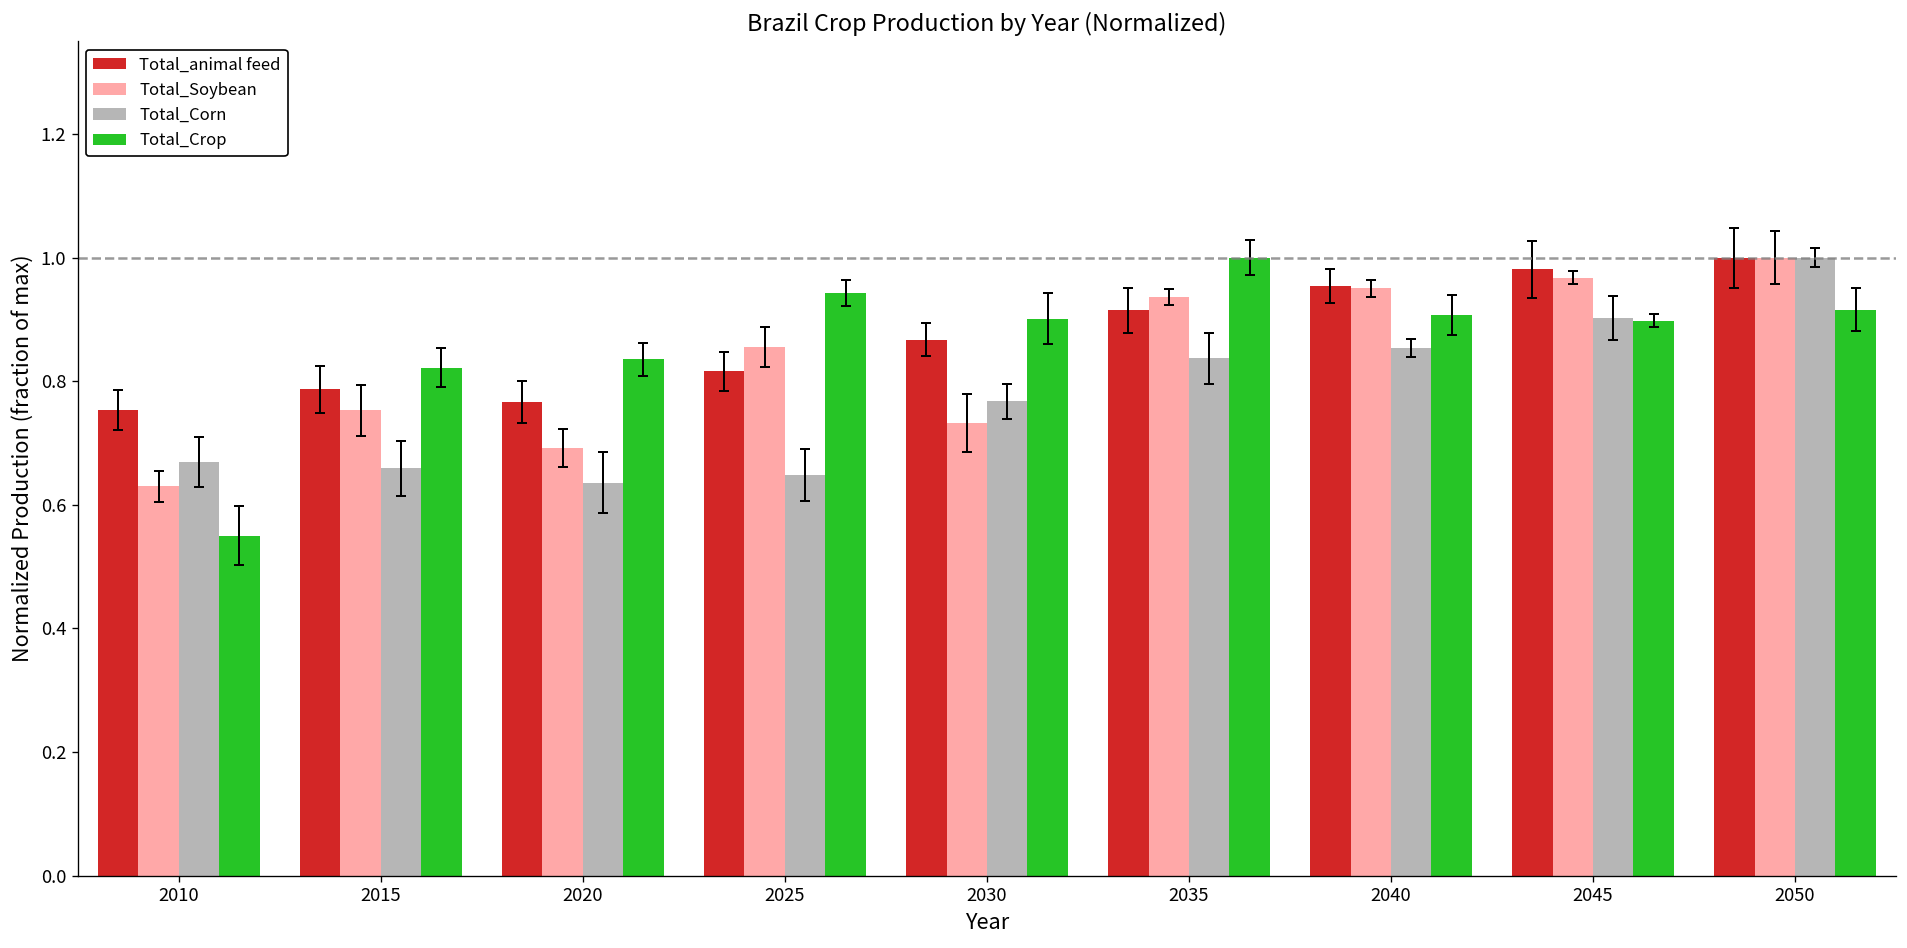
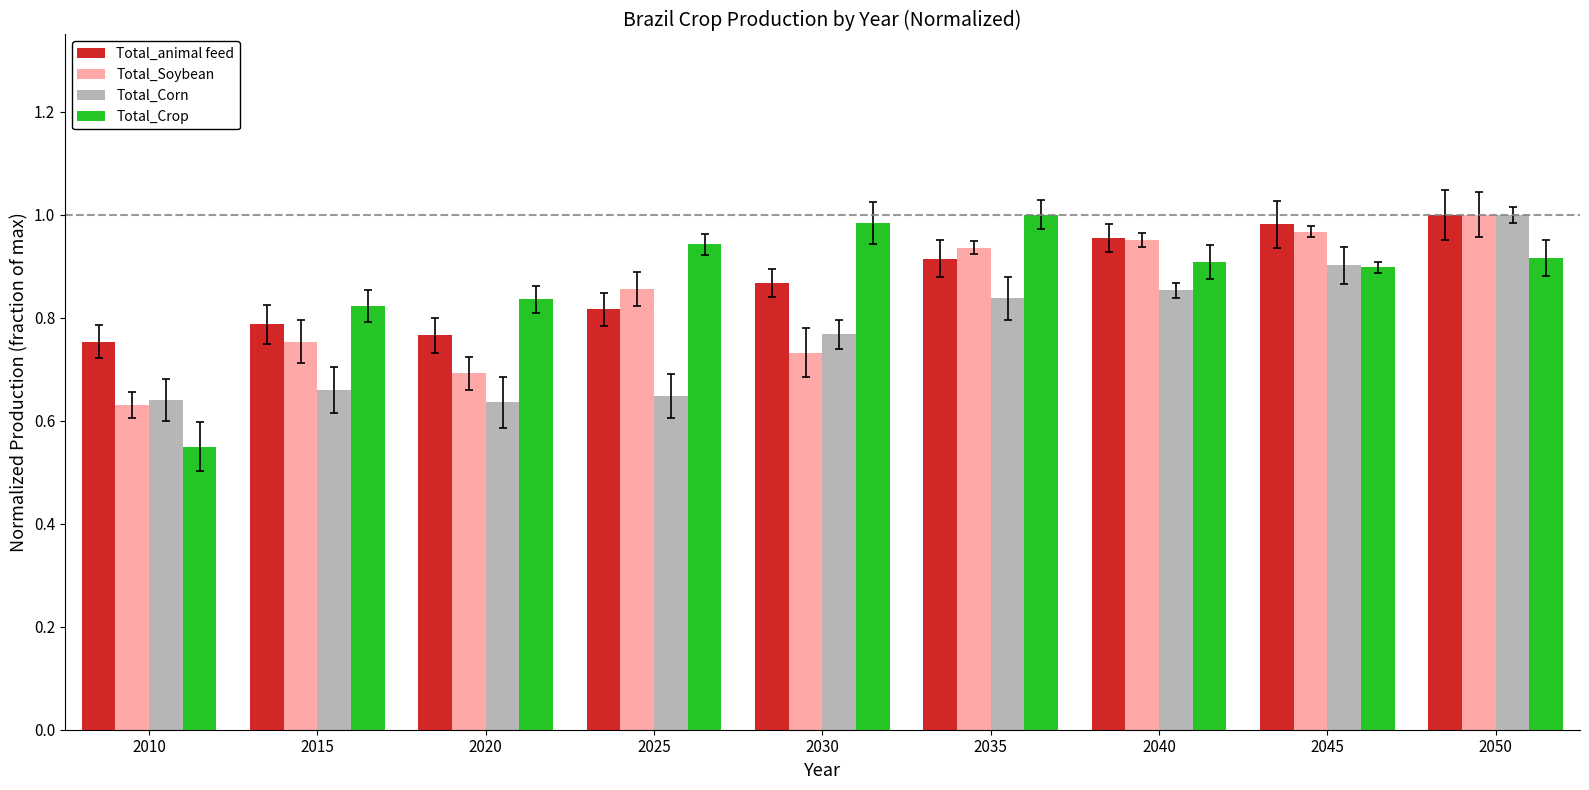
  {
    "Total_animal feed": {
      "2010": 0.75,
      "2015": 0.79,
      "2020": 0.77,
      "2025": 0.82,
      "2030": 0.87,
      "2035": 0.91,
      "2040": 0.95,
      "2045": 0.98,
      "2050": 1.00
    },
    "Total_Soybean": {
      "2010": 0.63,
      "2015": 0.75,
      "2020": 0.69,
      "2025": 0.86,
      "2030": 0.73,
      "2035": 0.94,
      "2040": 0.95,
      "2045": 0.97,
      "2050": 1.00
    },
    "Total_Corn": {
-     "2010": 0.67,
+     "2010": 0.64,
      "2015": 0.66,
      "2020": 0.64,
      "2025": 0.65,
      "2030": 0.77,
      "2035": 0.84,
      "2040": 0.85,
      "2045": 0.90,
      "2050": 1.00
    },
    "Total_Crop": {
      "2010": 0.55,
      "2015": 0.82,
      "2020": 0.84,
      "2025": 0.94,
-     "2030": 0.90,
+     "2030": 0.98,
      "2035": 1.00,
      "2040": 0.91,
      "2045": 0.90,
      "2050": 0.92
    }
  }
